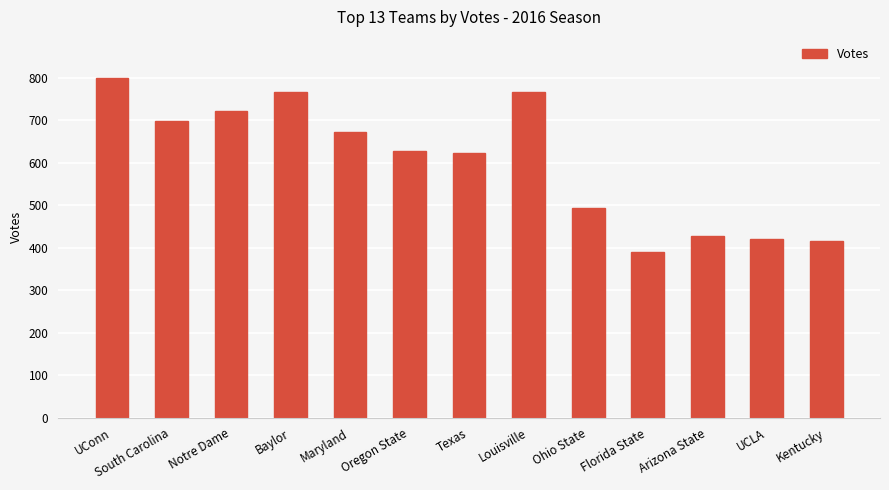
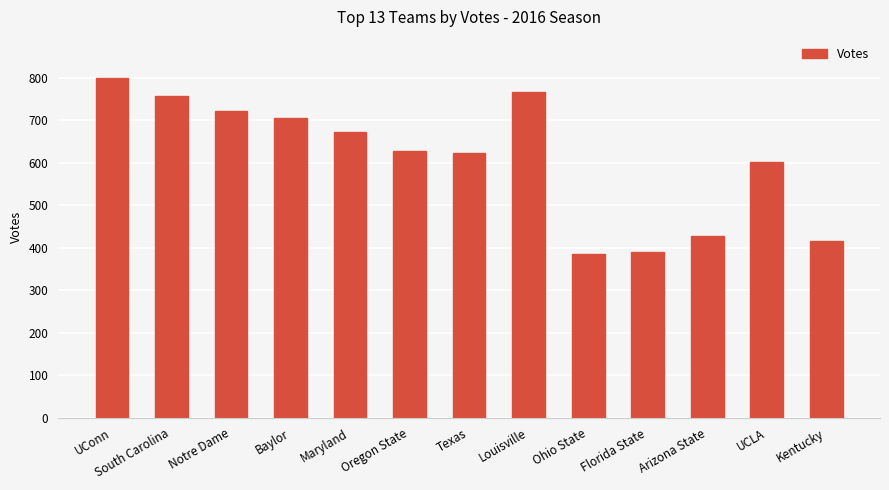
  {
    "UConn": 800,
-   "South Carolina": 700,
+   "South Carolina": 760,
    "Notre Dame": 720,
-   "Baylor": 770,
+   "Baylor": 710,
    "Maryland": 670,
    "Oregon State": 630,
    "Texas": 620,
    "Louisville": 770,
-   "Ohio State": 490,
+   "Ohio State": 380,
    "Florida State": 390,
    "Arizona State": 430,
-   "UCLA": 420,
+   "UCLA": 600,
    "Kentucky": 420
  }
